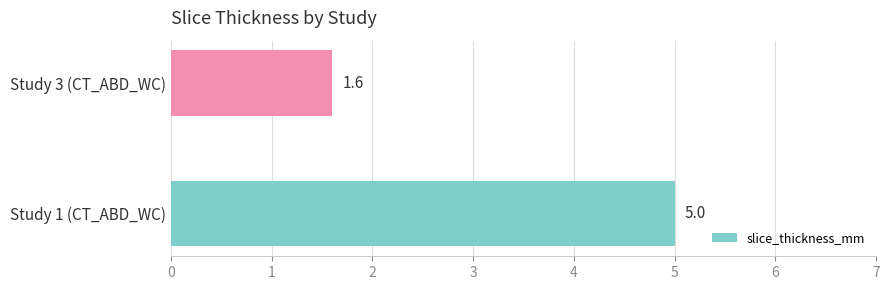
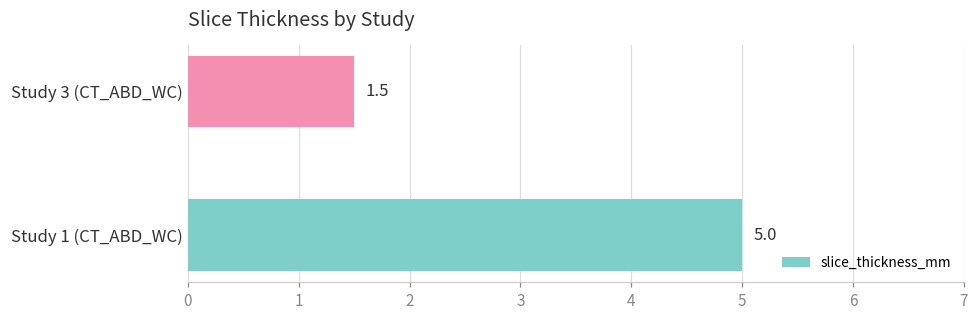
  {
-   "Study 3 (CT_ABD_WC)": 1.6,
+   "Study 3 (CT_ABD_WC)": 1.5,
    "Study 1 (CT_ABD_WC)": 5.0
  }
